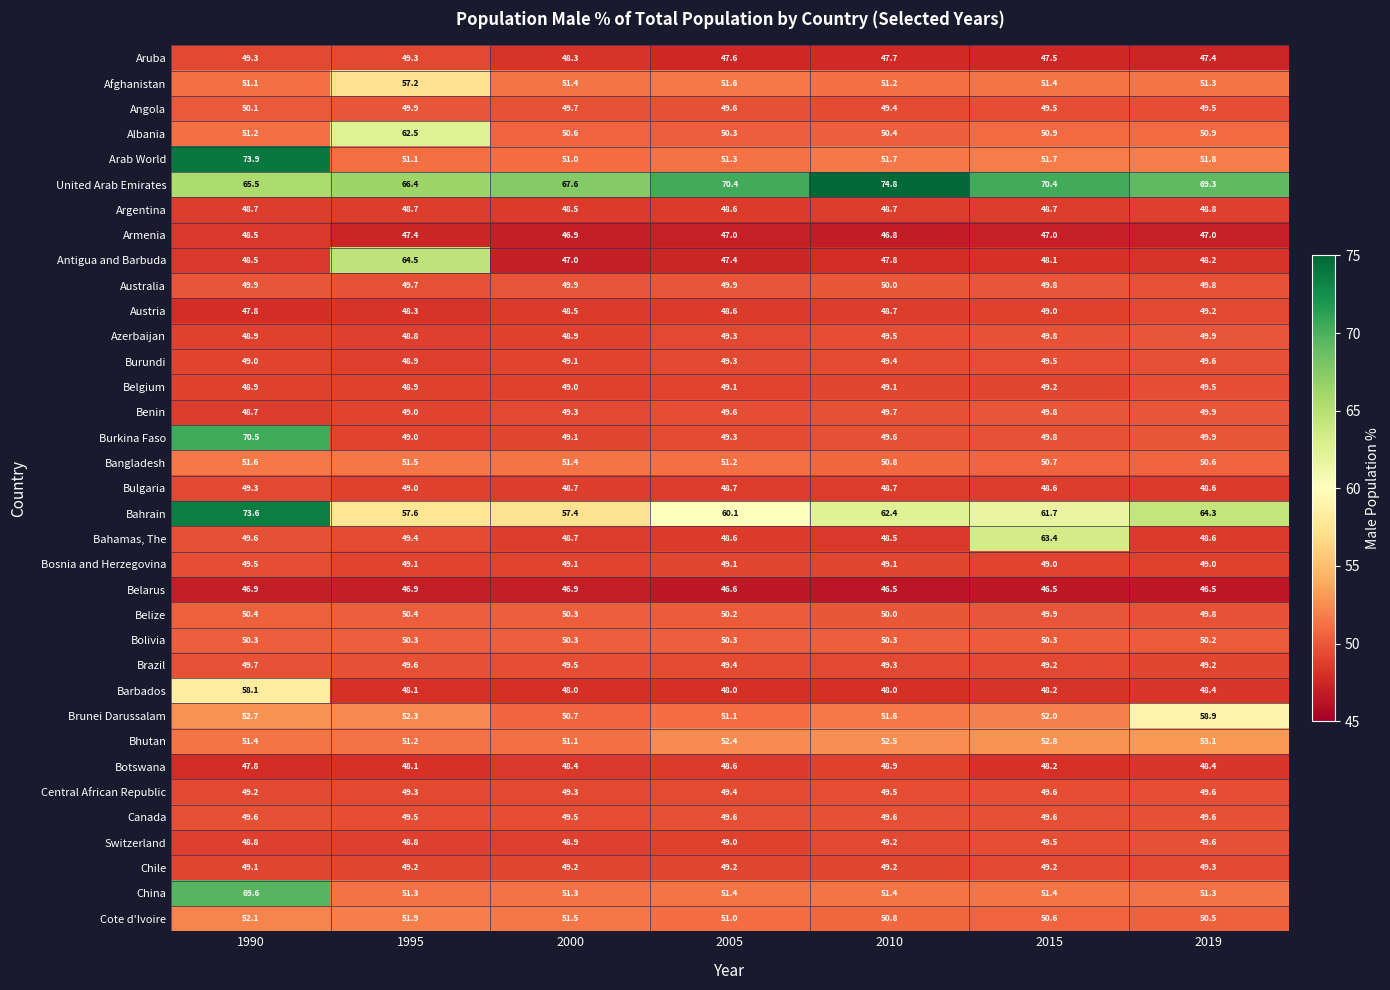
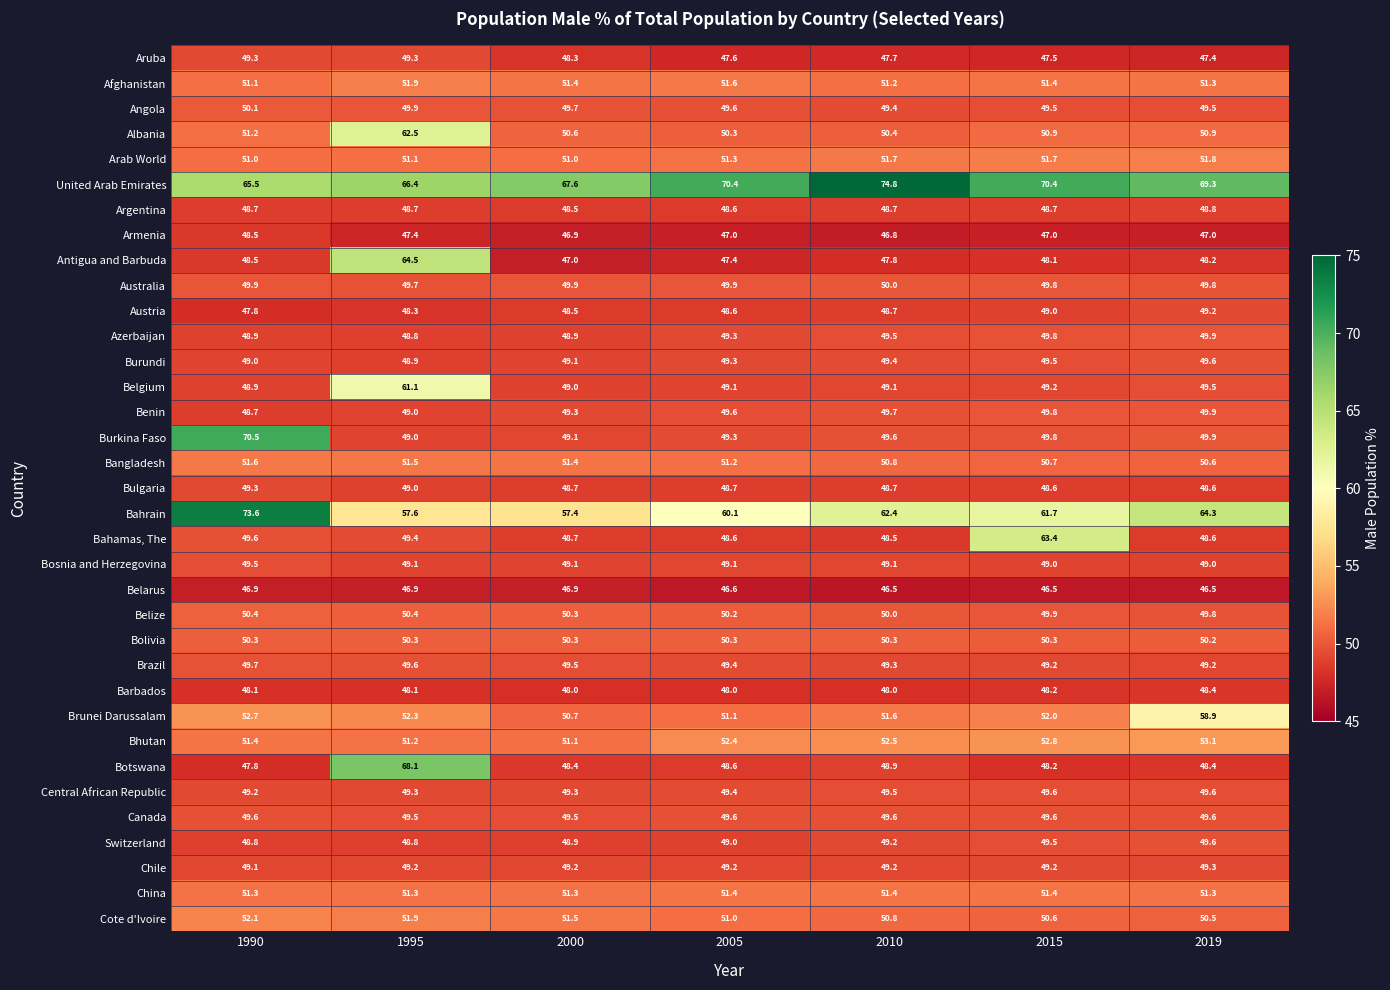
  {
    "Afghanistan": {
      "1990": 51.1,
-     "1995": 57.2,
+     "1995": 51.9,
      "2000": 51.4,
      "2005": 51.6,
      "2010": 51.2,
      "2015": 51.4,
      "2019": 51.3
    },
    "Arab World": {
-     "1990": 73.9,
+     "1990": 51.0,
      "1995": 51.1,
      "2000": 51.0,
      "2005": 51.3,
      "2010": 51.7,
      "2015": 51.7,
      "2019": 51.8
    },
    "Belgium": {
      "1990": 48.9,
-     "1995": 48.9,
+     "1995": 61.1,
      "2000": 49.0,
      "2005": 49.1,
      "2010": 49.1,
      "2015": 49.2,
      "2019": 49.5
    },
    "Barbados": {
-     "1990": 58.1,
+     "1990": 48.1,
      "1995": 48.1,
      "2000": 48.0,
      "2005": 48.0,
      "2010": 48.0,
      "2015": 48.2,
      "2019": 48.4
    },
    "Botswana": {
      "1990": 47.8,
-     "1995": 48.1,
+     "1995": 68.1,
      "2000": 48.4,
      "2005": 48.6,
      "2010": 48.9,
      "2015": 48.2,
      "2019": 48.4
    },
    "China": {
-     "1990": 69.6,
+     "1990": 51.3,
      "1995": 51.3,
      "2000": 51.3,
      "2005": 51.4,
      "2010": 51.4,
      "2015": 51.4,
      "2019": 51.3
    }
  }
